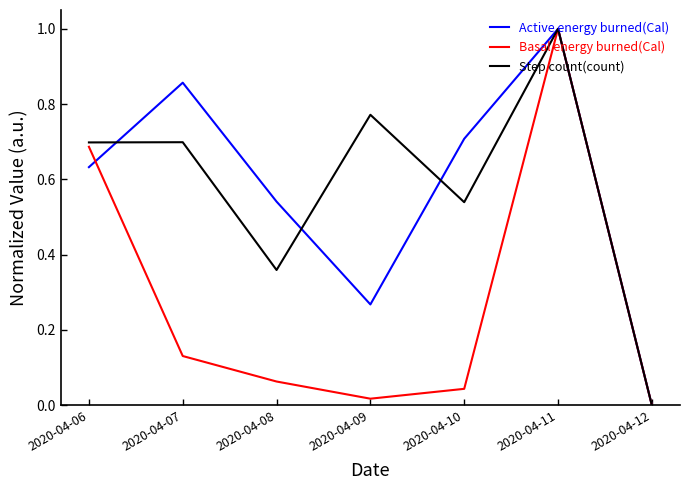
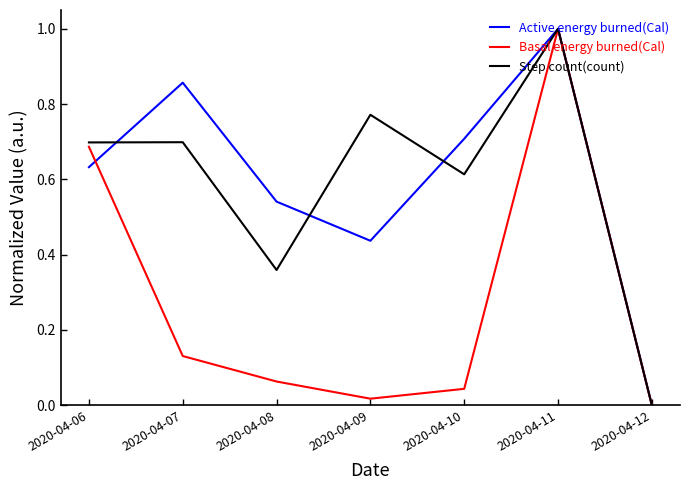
  {
    "Active energy burned(Cal)": {
      "2020-04-06": 0.63,
      "2020-04-07": 0.86,
      "2020-04-08": 0.54,
-     "2020-04-09": 0.27,
+     "2020-04-09": 0.44,
      "2020-04-10": 0.71
    },
    "Basal energy burned(Cal)": {
      "2020-04-06": 0.69,
      "2020-04-07": 0.13,
      "2020-04-08": 0.06,
      "2020-04-09": 0.02,
      "2020-04-10": 0.04
    },
    "Step count(count)": {
      "2020-04-06": 0.70,
      "2020-04-07": 0.70,
      "2020-04-08": 0.36,
      "2020-04-09": 0.77,
-     "2020-04-10": 0.54
+     "2020-04-10": 0.61
    }
  }
